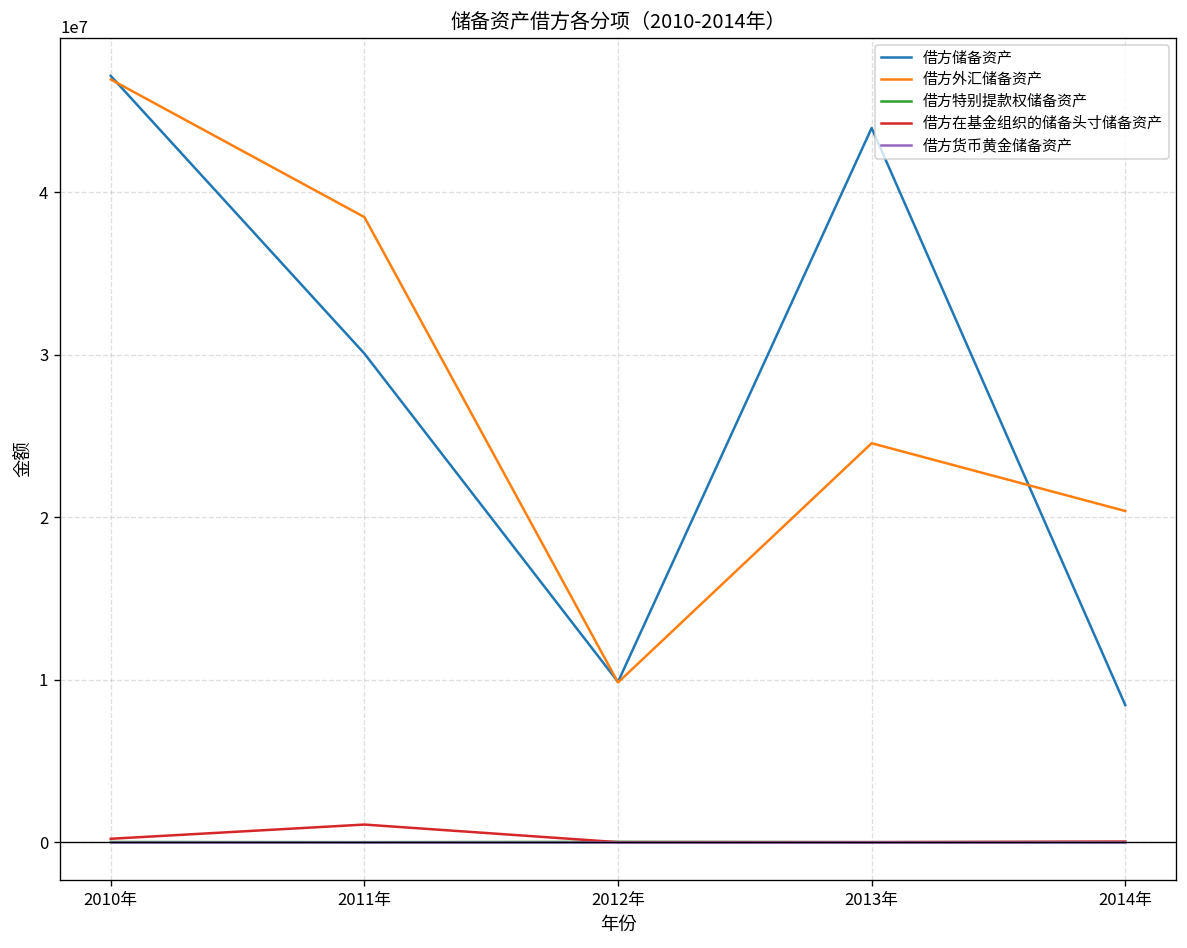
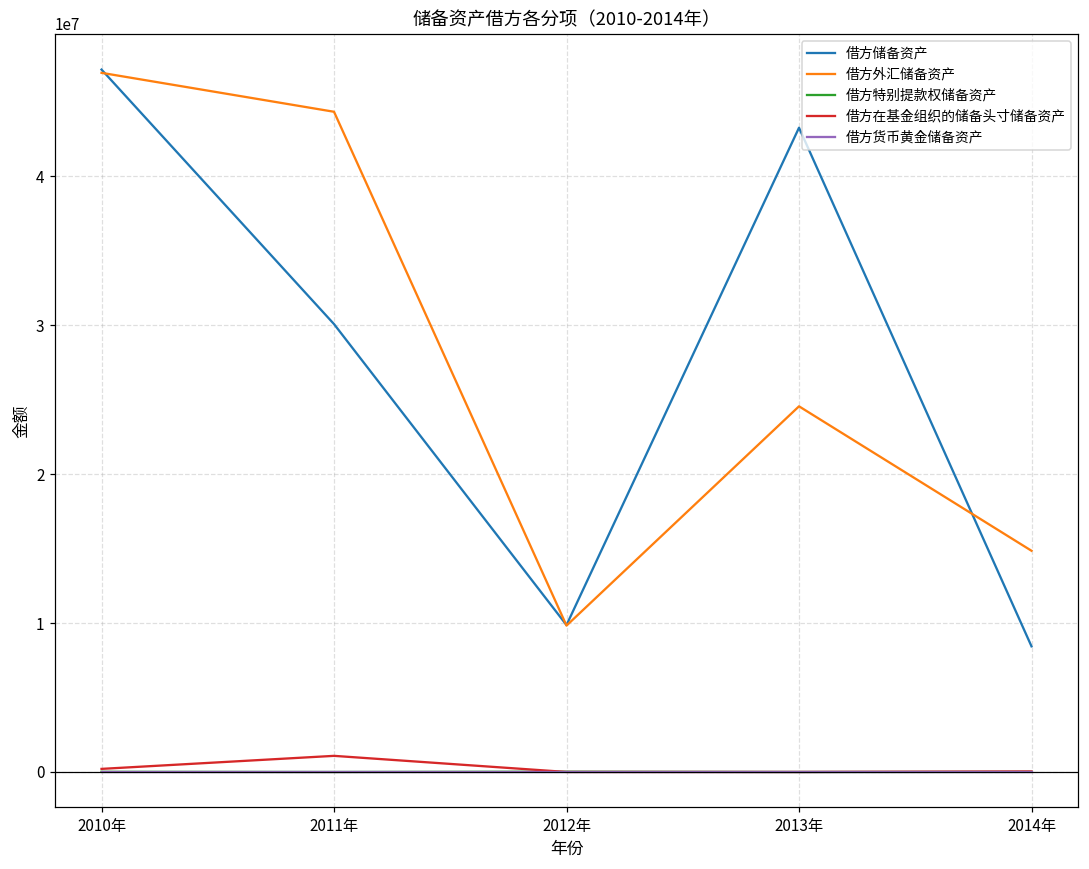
  {
    "借方储备资产": {
      "2010年": 47200000,
      "2011年": 30100000,
-     "2013年": 44000000,
+     "2013年": 43300000,
      "2014年": 8400000
    },
    "借方外汇储备资产": {
      "2010年": 47000000,
-     "2011年": 38500000,
+     "2011年": 44300000,
      "2013年": 24600000,
-     "2014年": 20400000
+     "2014年": 14900000
    },
    "借方货币黄金储备资产": {
      "2010年": 0,
      "2011年": 0
    },
    "借方在基金组织的储备头寸储备资产": {
      "2010年": 200000,
      "2011年": 1100000
    }
  }
